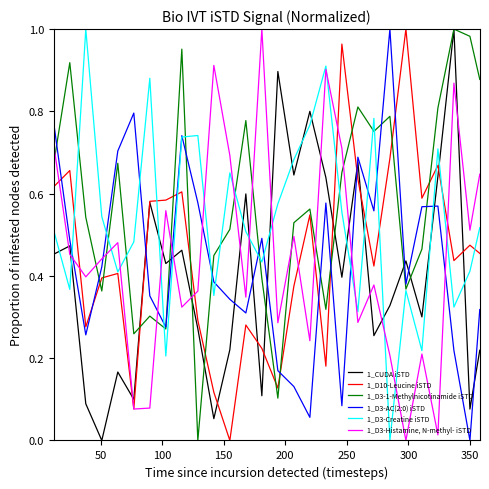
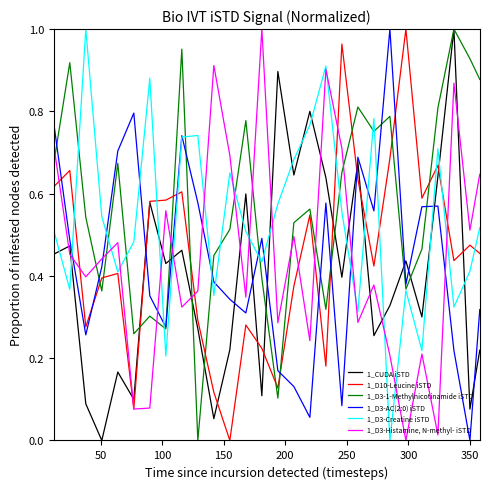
  {
    "1_CUDA iSTD": {
      "350": 0.08
    },
    "1_D10-Leucine iSTD": {
      "350": 0.47
    },
    "1_D3-1-Methylnicotinamide iSTD": {
-     "350": 0.98
+     "350": 0.93
    },
    "1_D3-AC(2:0) iSTD": {
      "350": 0.00
    },
    "1_D3-Creatine iSTD": {
      "350": 0.41
    },
    "1_D3-Histamine, N-methyl- iSTD": {
      "350": 0.51
    }
  }
